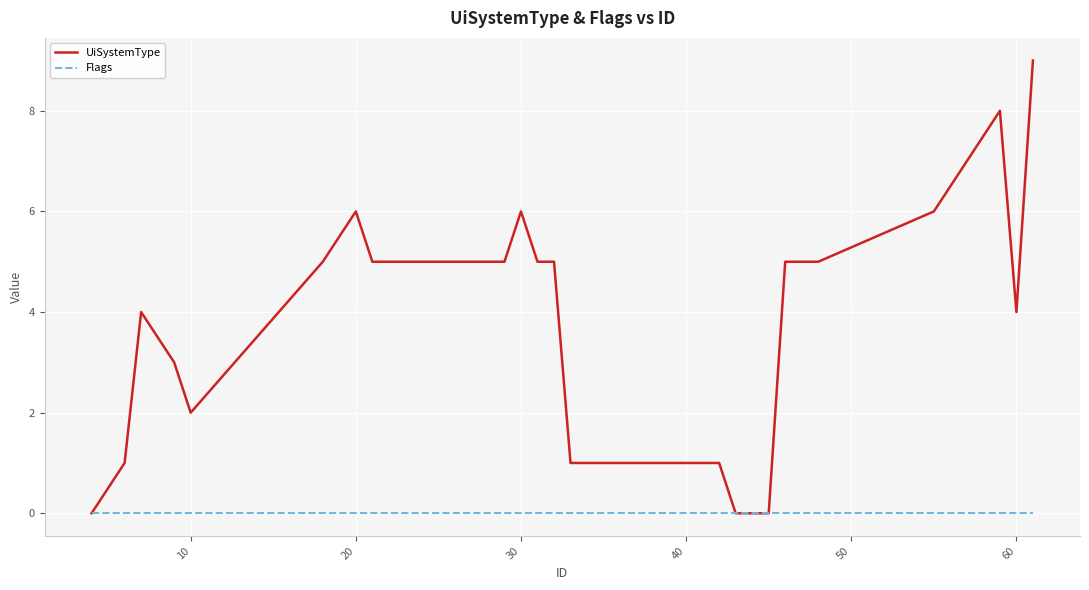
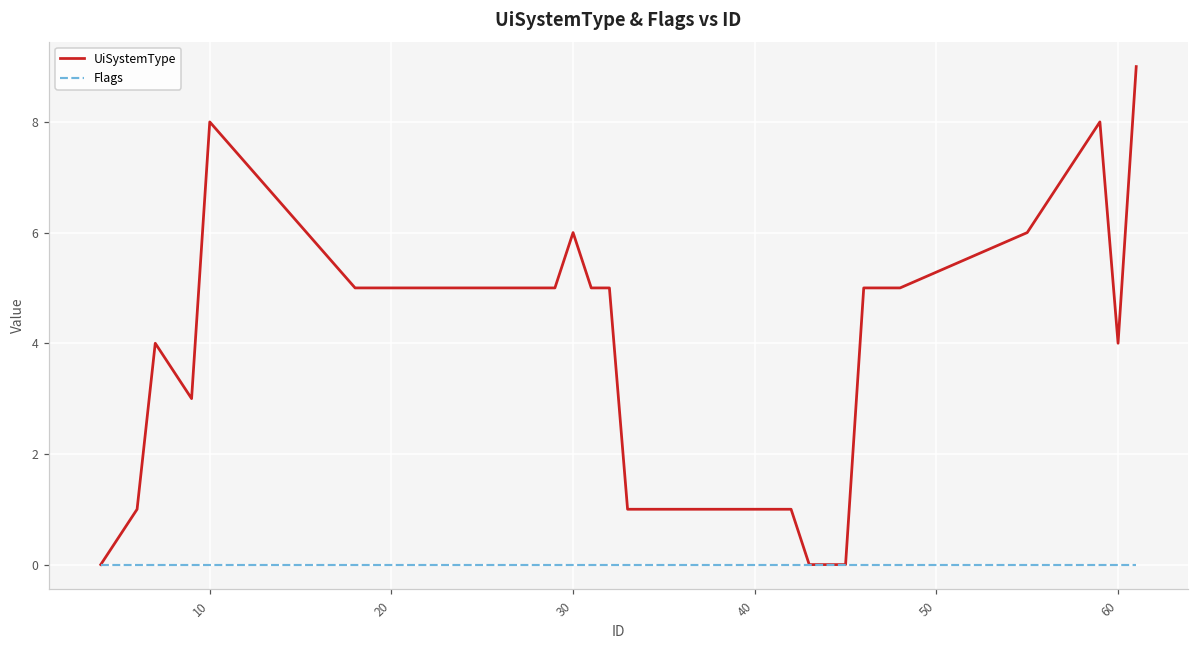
  {
    "UiSystemType": {
-     "10": 2,
-     "20": 6,
+     "10": 8,
+     "20": 5,
      "30": 6,
      "40": 1,
      "60": 4
    },
    "Flags": {
      "10": 0,
      "20": 0,
      "30": 0,
      "40": 0,
      "60": 0
    }
  }
